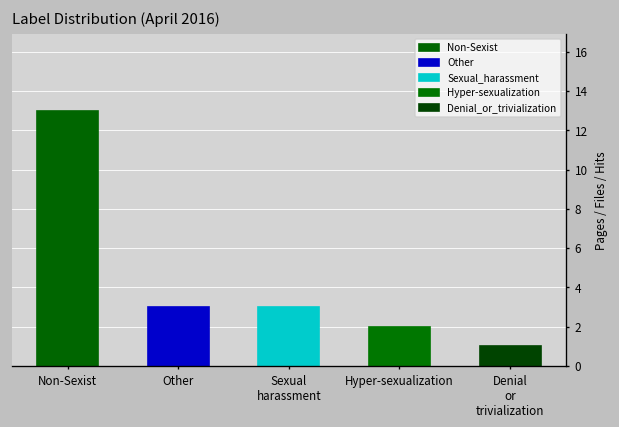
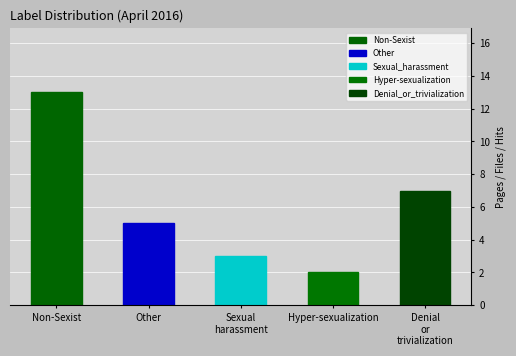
  {
    "Non-Sexist": 13,
-   "Other": 3,
+   "Other": 5,
    "Sexual harassment": 3,
    "Hyper-sexualization": 2,
-   "Denial or trivialization": 1
+   "Denial or trivialization": 7
  }
